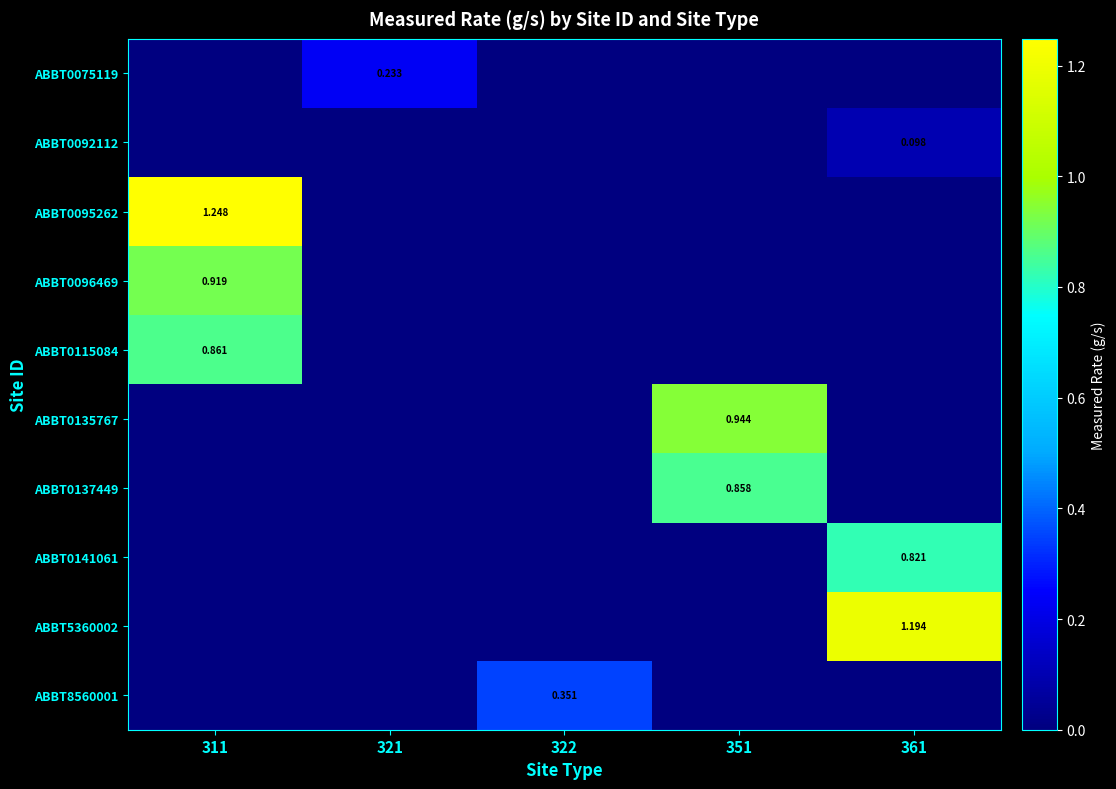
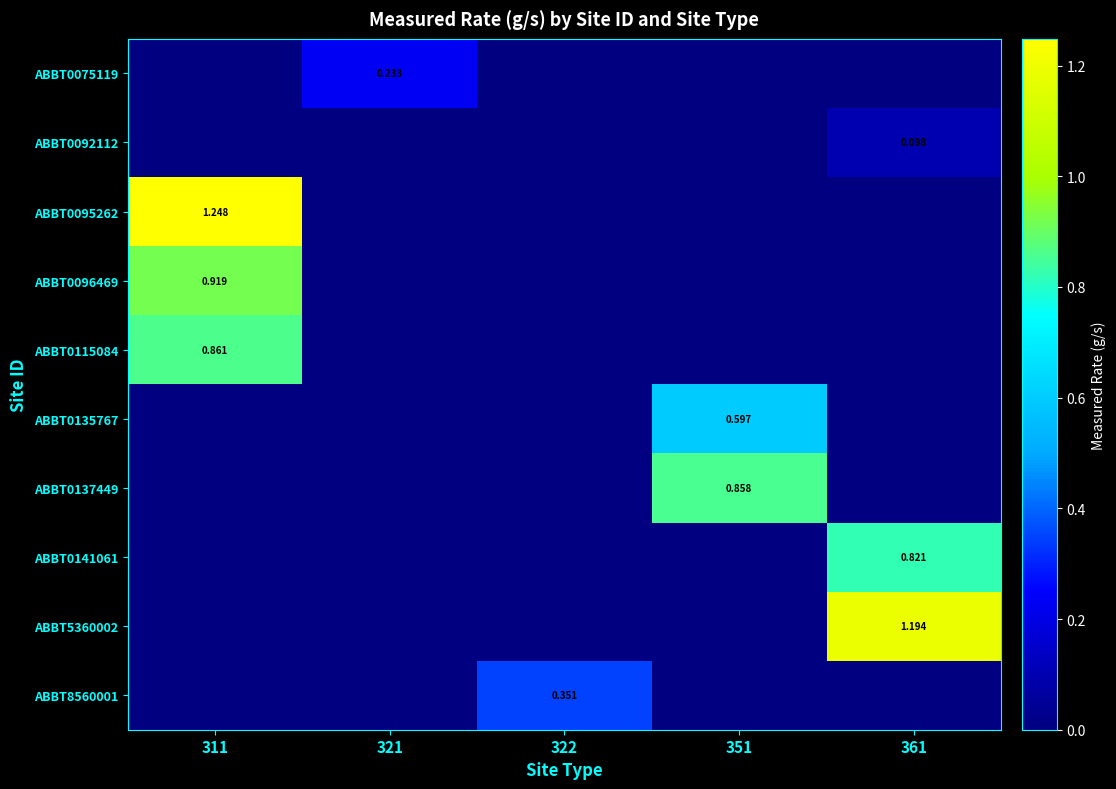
  {
    "ABBT0075119": {
      "321": 0.233
    },
    "ABBT0092112": {
      "361": 0.098
    },
    "ABBT0095262": {
      "311": 1.248
    },
    "ABBT0096469": {
      "311": 0.919
    },
    "ABBT0115084": {
      "311": 0.861
    },
    "ABBT0135767": {
-     "351": 0.944
+     "351": 0.597
    },
    "ABBT0137449": {
      "351": 0.858
    },
    "ABBT0141061": {
      "361": 0.821
    },
    "ABBT5360002": {
      "361": 1.194
    },
    "ABBT8560001": {
      "322": 0.351
    }
  }
